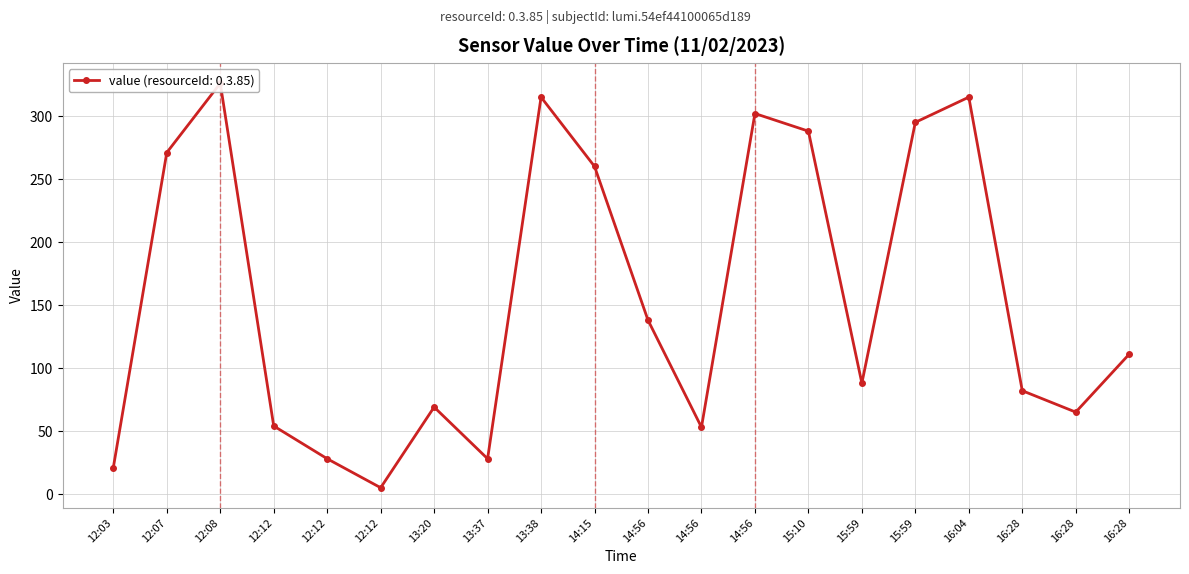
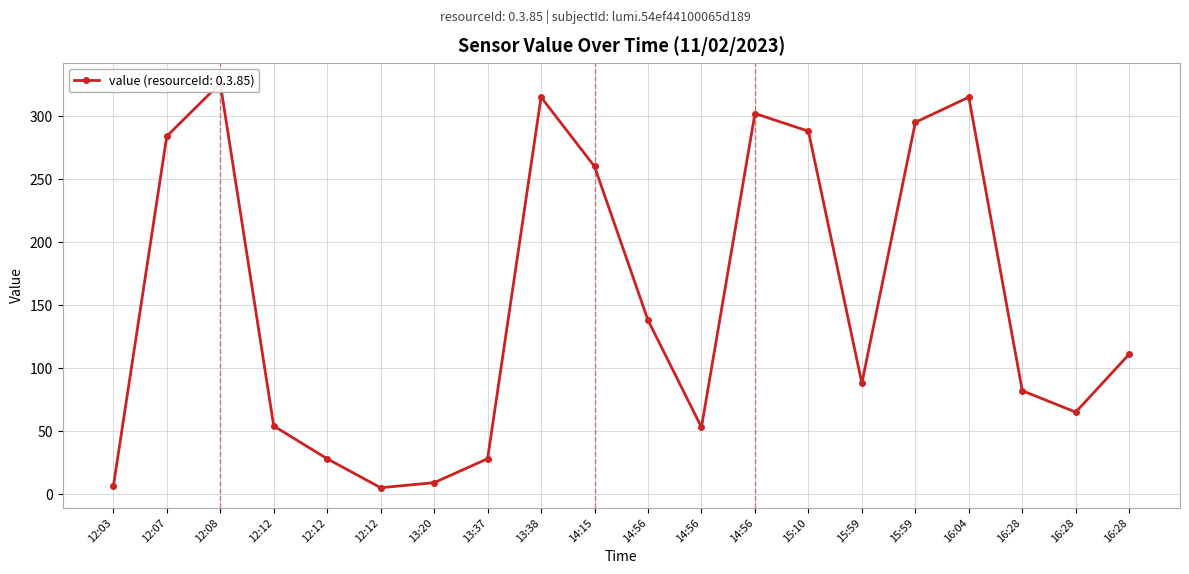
  {
-   "12:03": 21,
-   "12:07": 271,
-   "13:20": 69,
+   "12:03": 6,
+   "12:07": 284,
+   "13:20": 9,
    "13:37": 28,
    "13:38": 315,
    "14:15": 260,
    "15:10": 288,
    "16:04": 315
  }
